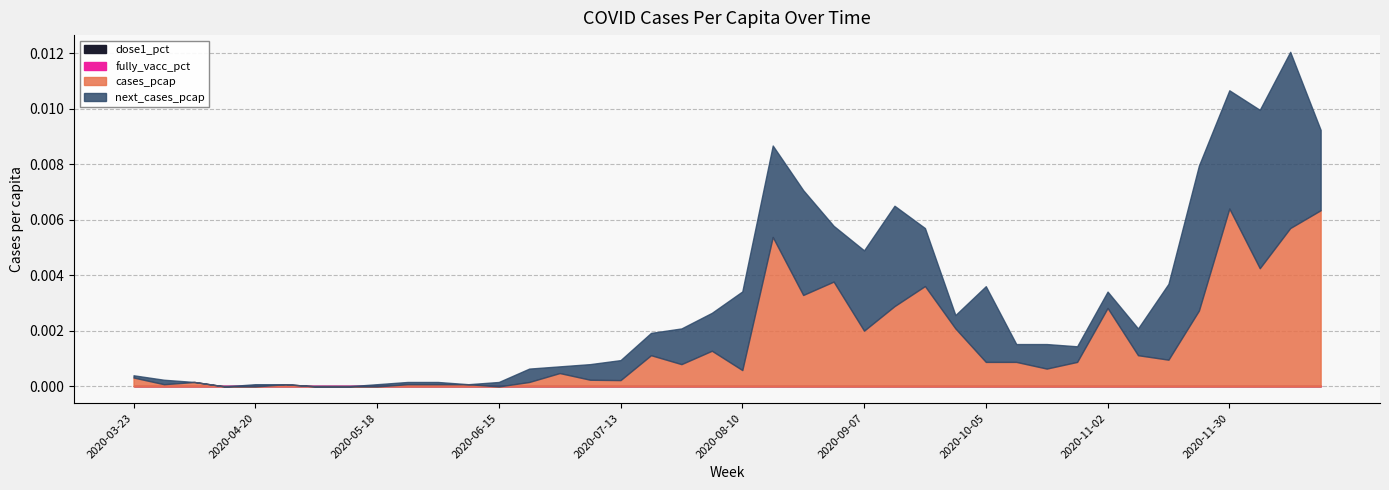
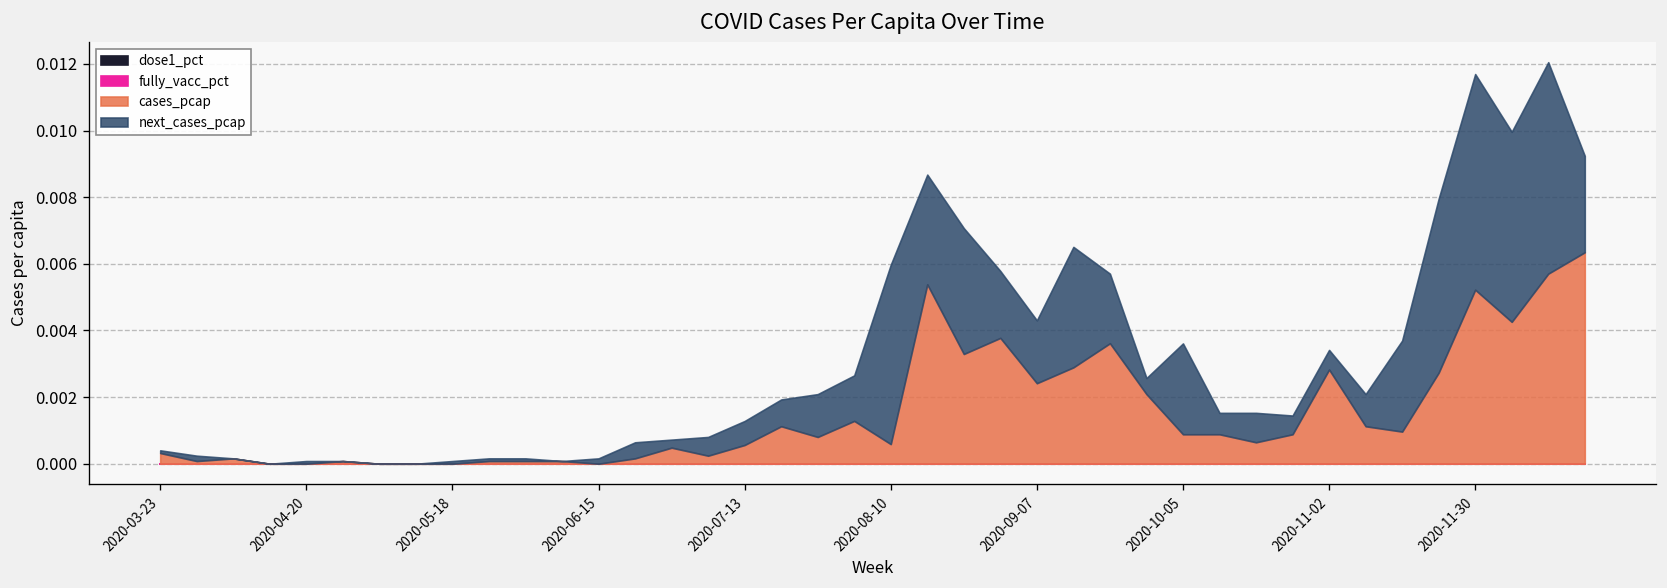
  {
    "fully_vacc_pct": {
      "2020-03-23": 0.0000,
      "2020-07-13": 0.0000,
      "2020-08-10": 0.0000,
      "2020-09-07": 0.0000,
      "2020-10-05": 0.0000,
      "2020-11-02": 0.0000,
      "2020-11-30": 0.0000
    },
    "cases_pcap": {
-     "2020-07-13": 0.0002,
+     "2020-07-13": 0.0006,
      "2020-08-10": 0.0006,
-     "2020-09-07": 0.0020,
+     "2020-09-07": 0.0024,
      "2020-10-05": 0.0009,
      "2020-11-02": 0.0028,
-     "2020-11-30": 0.0064
+     "2020-11-30": 0.0052
    },
    "next_cases_pcap": {
      "2020-06-15": 0.0002,
      "2020-07-13": 0.0007,
-     "2020-08-10": 0.0028,
-     "2020-09-07": 0.0029,
+     "2020-08-10": 0.0054,
+     "2020-09-07": 0.0019,
      "2020-10-05": 0.0027,
      "2020-11-02": 0.0006,
-     "2020-11-30": 0.0043
+     "2020-11-30": 0.0065
    }
  }
